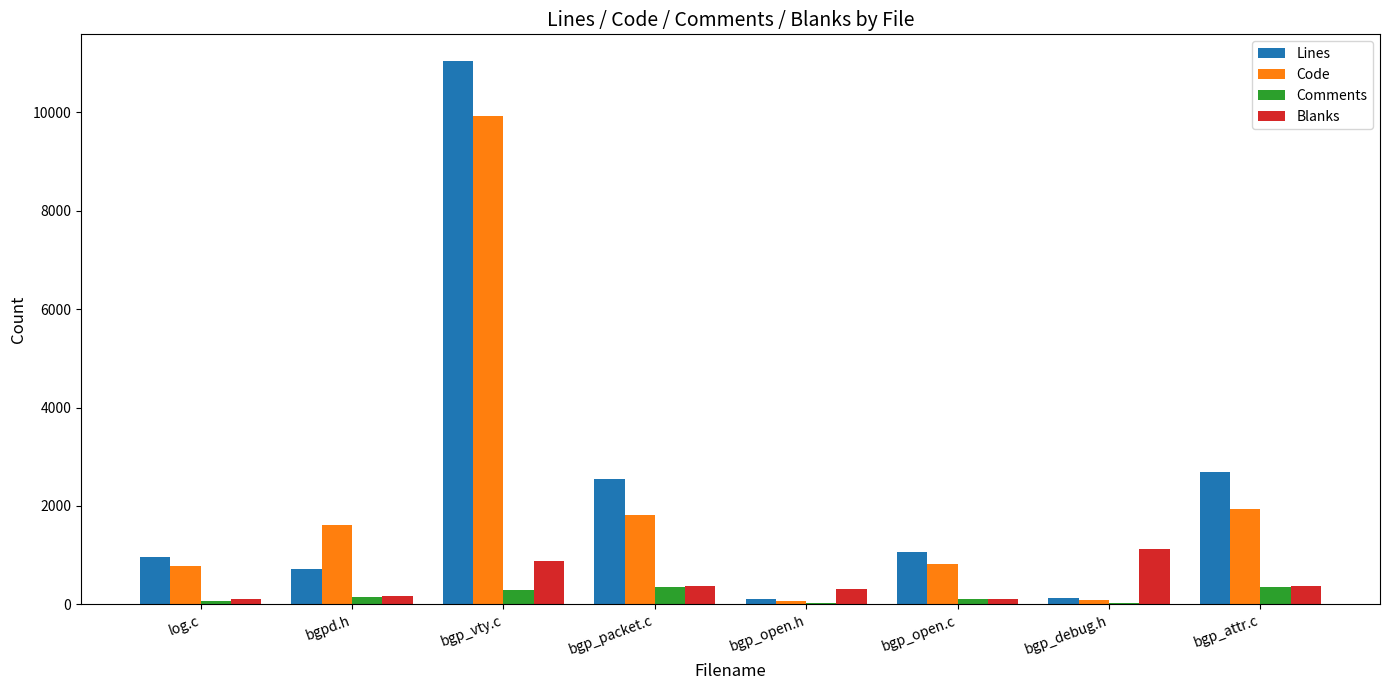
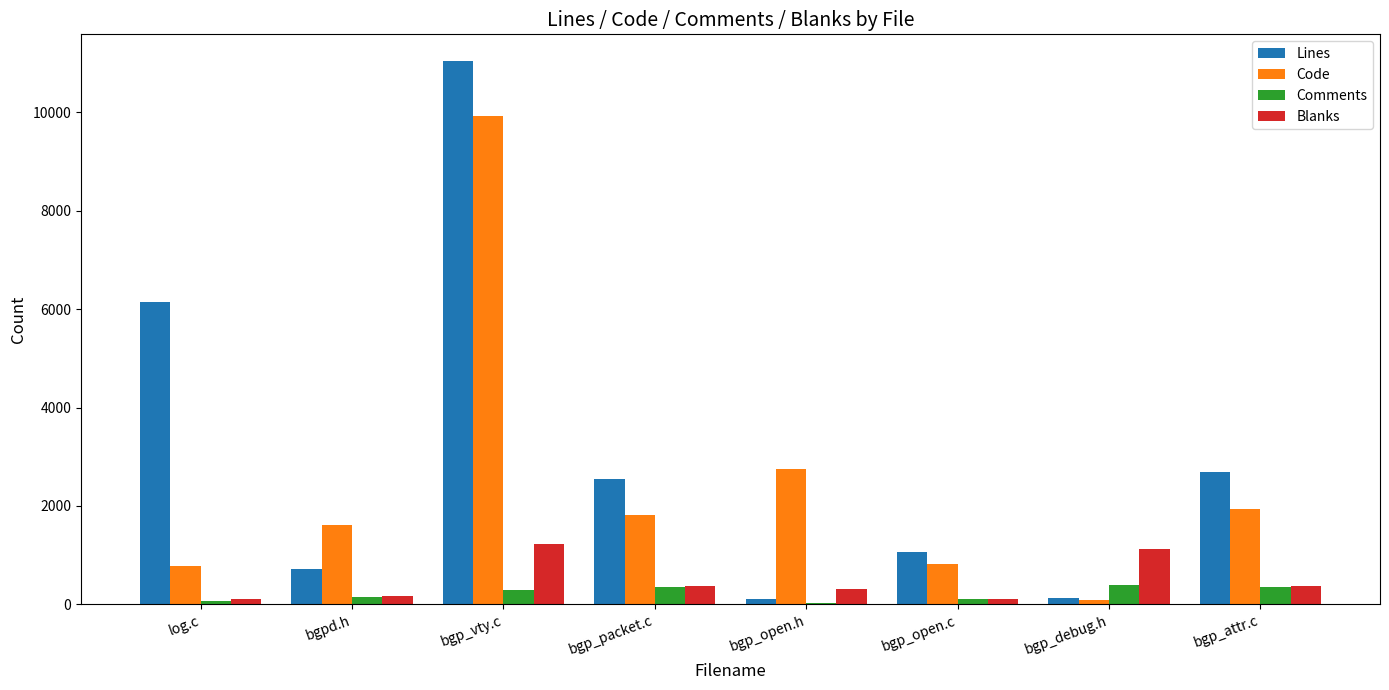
  {
    "Lines": {
-     "log.c": 1000,
+     "log.c": 6100,
      "bgpd.h": 700,
      "bgp_vty.c": 11000,
      "bgp_packet.c": 2500,
      "bgp_open.h": 100,
      "bgp_open.c": 1100,
      "bgp_debug.h": 100,
      "bgp_attr.c": 2700
    },
    "Code": {
      "log.c": 800,
      "bgpd.h": 1600,
      "bgp_vty.c": 9900,
      "bgp_packet.c": 1800,
-     "bgp_open.h": 100,
+     "bgp_open.h": 2800,
      "bgp_open.c": 800,
      "bgp_debug.h": 100,
      "bgp_attr.c": 1900
    },
    "Comments": {
      "log.c": 100,
      "bgpd.h": 200,
      "bgp_vty.c": 300,
      "bgp_packet.c": 400,
      "bgp_open.c": 100,
-     "bgp_debug.h": 0,
+     "bgp_debug.h": 400,
      "bgp_attr.c": 400
    },
    "Blanks": {
      "log.c": 100,
      "bgpd.h": 200,
-     "bgp_vty.c": 900,
+     "bgp_vty.c": 1200,
      "bgp_packet.c": 400,
      "bgp_open.h": 300,
      "bgp_open.c": 100,
      "bgp_debug.h": 1100,
      "bgp_attr.c": 400
    }
  }
